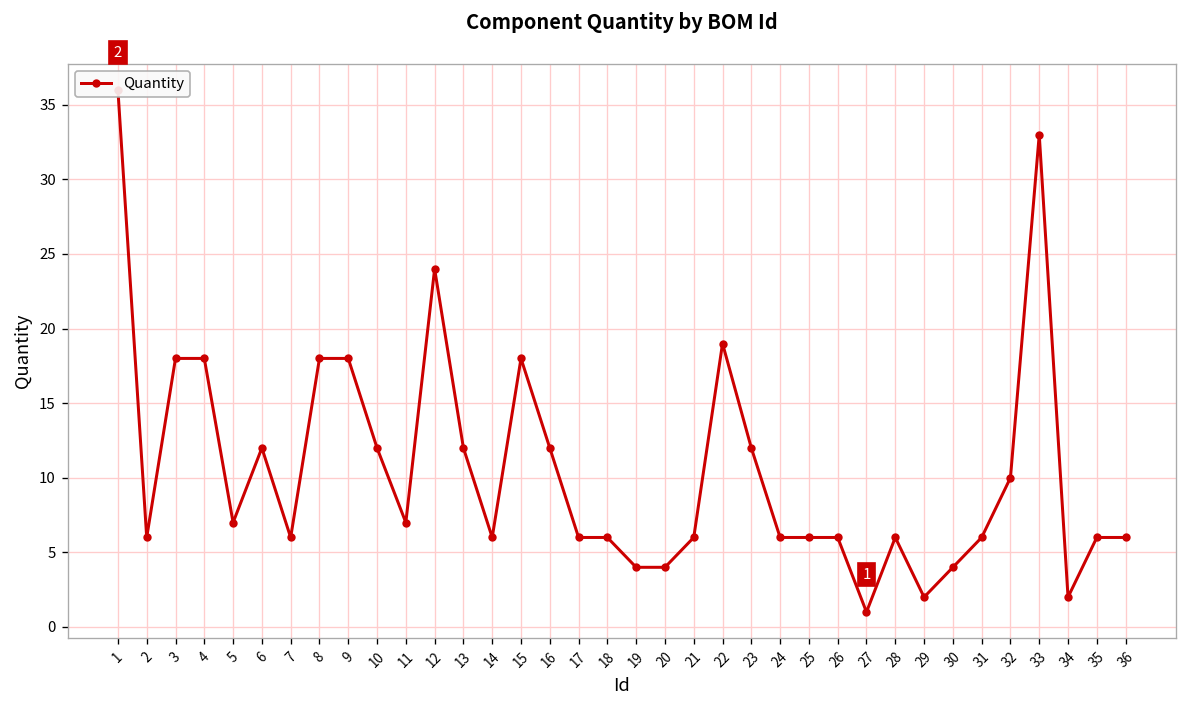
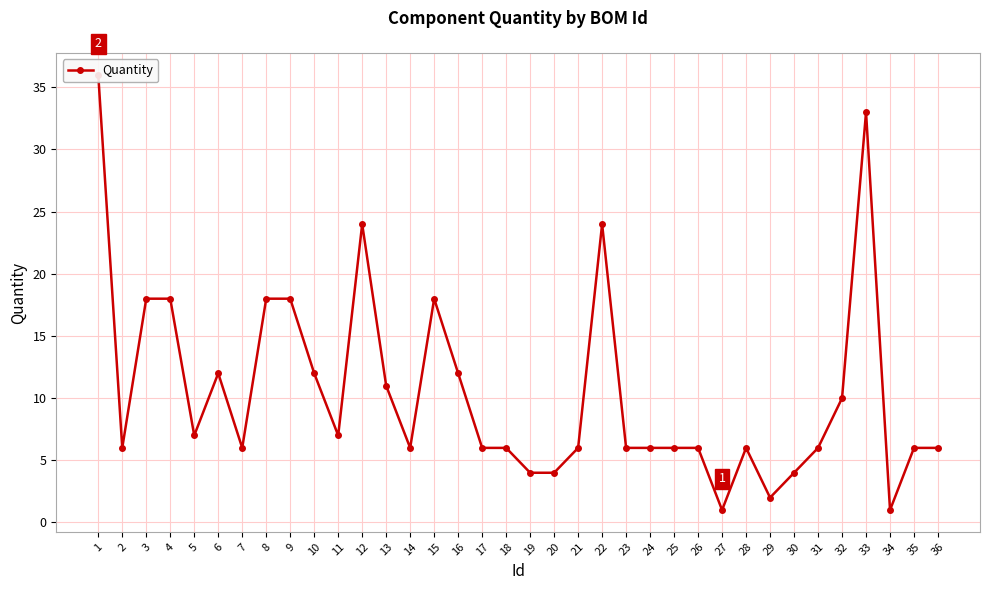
  {
    "2": 6,
    "3": 18,
    "4": 18,
    "5": 7,
    "6": 12,
    "7": 6,
    "8": 18,
    "9": 18,
    "10": 12,
    "11": 7,
    "12": 24,
-   "13": 12,
+   "13": 11,
    "14": 6,
    "15": 18,
    "16": 12,
    "17": 6,
    "18": 6,
    "19": 4,
    "20": 4,
    "21": 6,
-   "22": 19,
-   "23": 12,
+   "22": 24,
+   "23": 6,
    "24": 6,
    "25": 6,
    "26": 6,
    "28": 6,
    "29": 2,
    "30": 4,
    "31": 6,
    "32": 10,
    "33": 33,
-   "34": 2,
+   "34": 1,
    "35": 6,
    "36": 6
  }
